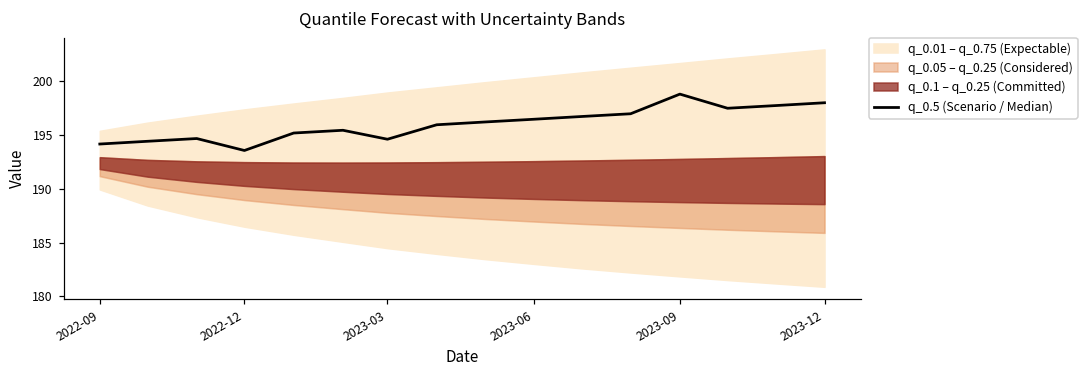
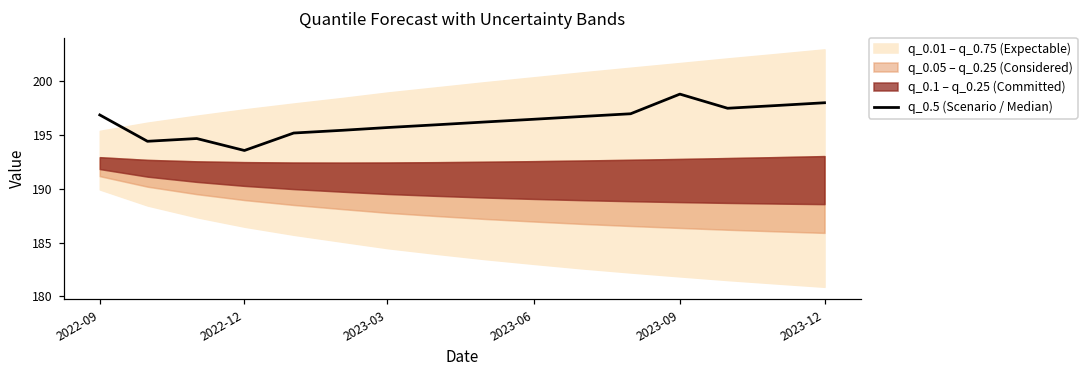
  {
    "q_0.5 (Scenario / Median)": {
-     "2022-09": 194,
+     "2022-09": 197,
      "2022-12": 194,
-     "2023-03": 195,
+     "2023-03": 196,
      "2023-06": 196,
      "2023-09": 199,
      "2023-12": 198
    }
  }
